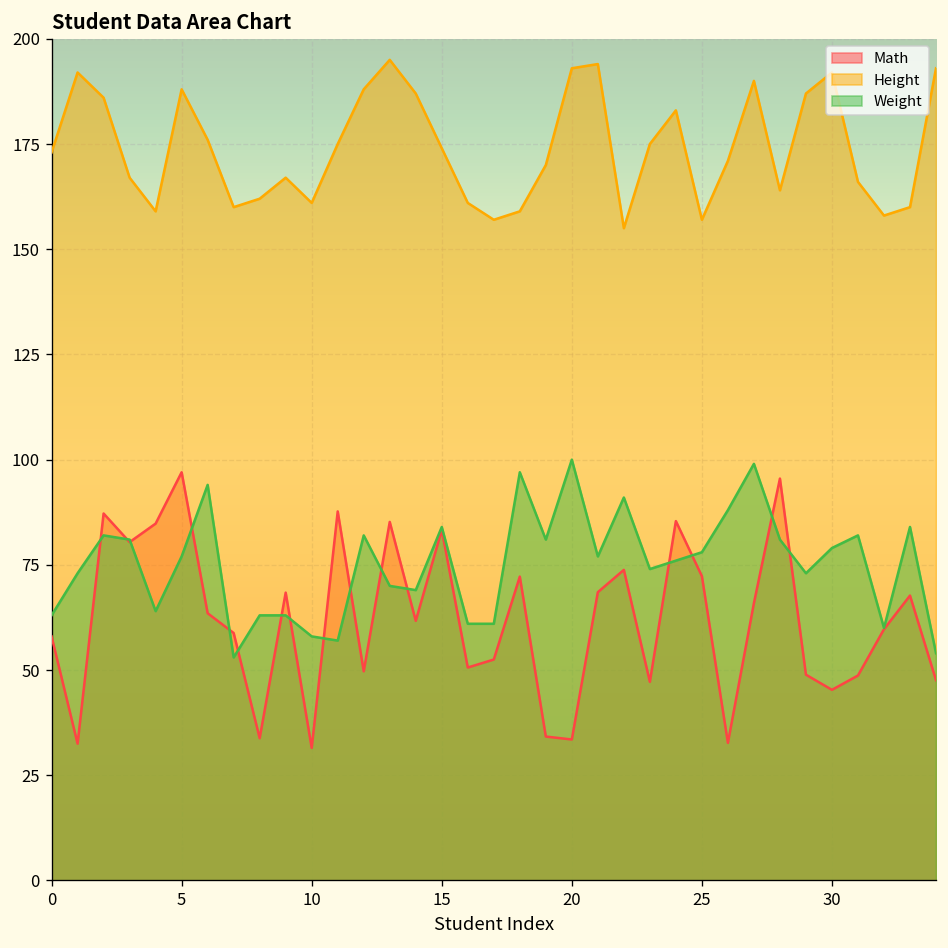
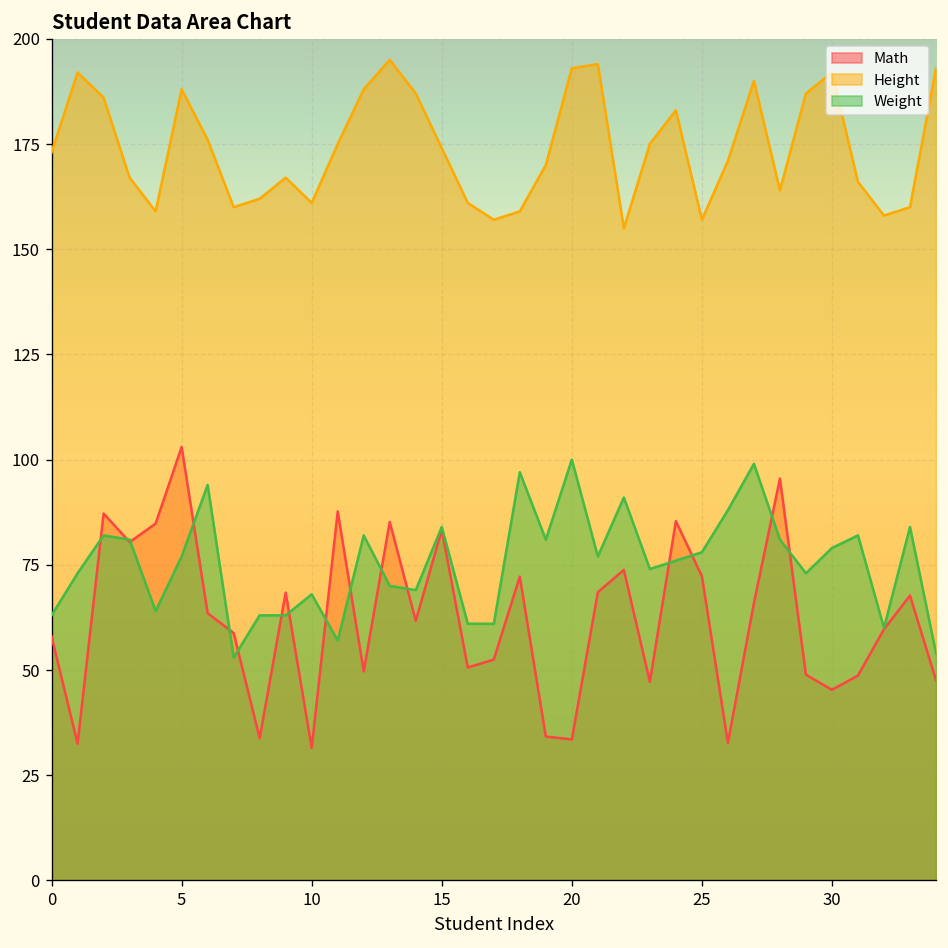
  {
    "Math": {
      "0": 58,
-     "5": 97,
+     "5": 103,
      "10": 32,
      "20": 34,
      "25": 72,
      "30": 45
    },
    "Height": {
      "0": 173,
      "5": 188,
      "10": 161,
      "15": 174,
      "20": 193,
      "25": 157
    },
    "Weight": {
      "0": 63,
      "5": 77,
-     "10": 58,
+     "10": 68,
      "20": 100,
      "25": 78,
      "30": 79
    }
  }
